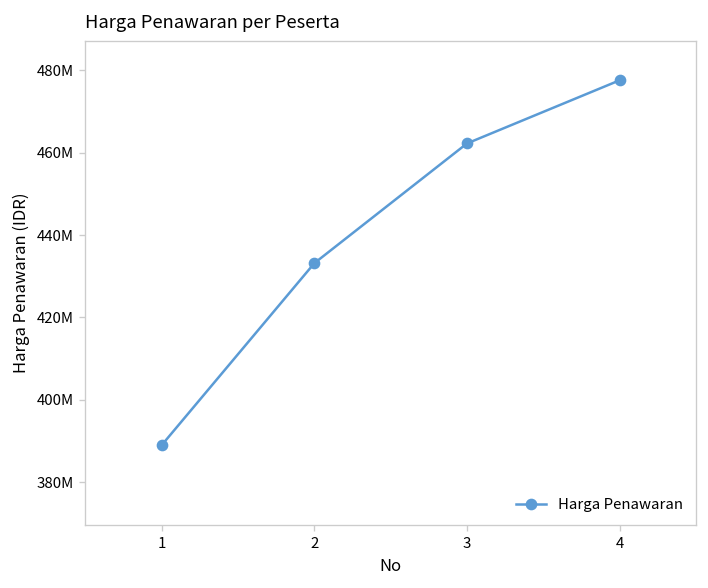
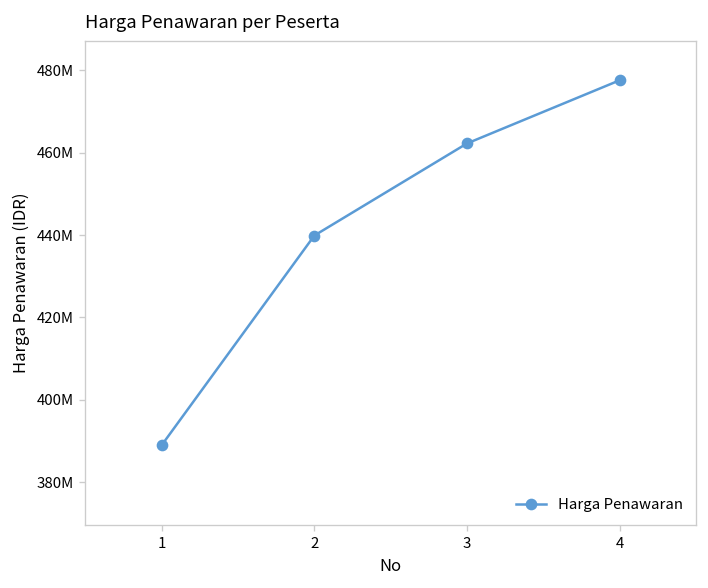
  {
    "1": 389000000,
-   "2": 433000000,
+   "2": 440000000,
    "3": 462000000,
    "4": 478000000
  }
